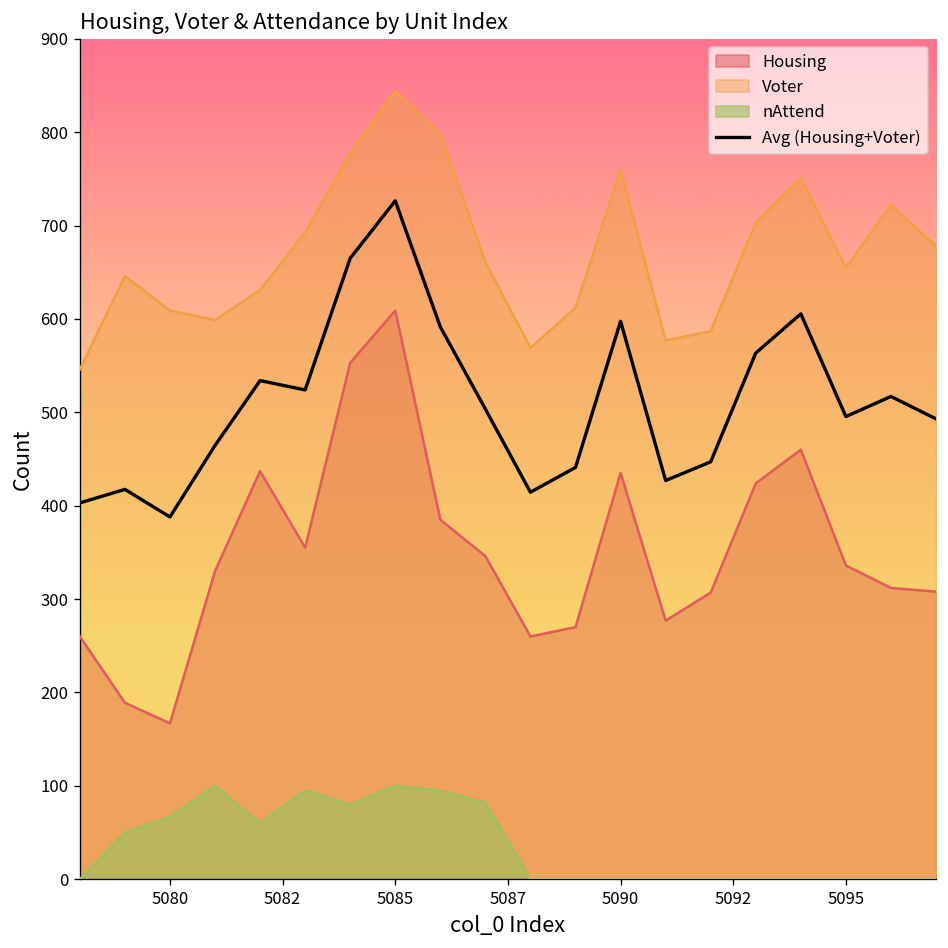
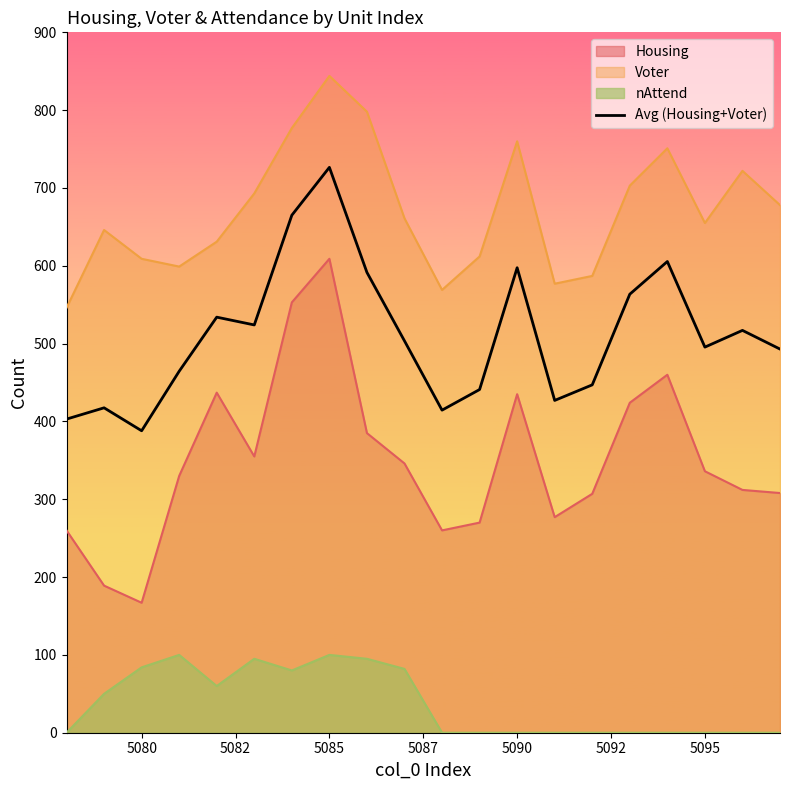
  {
    "Housing": {
      "5080": 170,
      "5085": 610,
      "5090": 440,
      "5095": 340
    },
    "Voter": {
      "5080": 610,
      "5085": 840,
      "5090": 760,
      "5095": 660
    },
    "nAttend": {
-     "5080": 70,
+     "5080": 80,
      "5085": 100,
      "5090": 0,
      "5095": 0
    },
    "Avg (Housing+Voter)": {
      "5080": 390,
      "5085": 730,
      "5090": 600,
      "5095": 500
    }
  }
